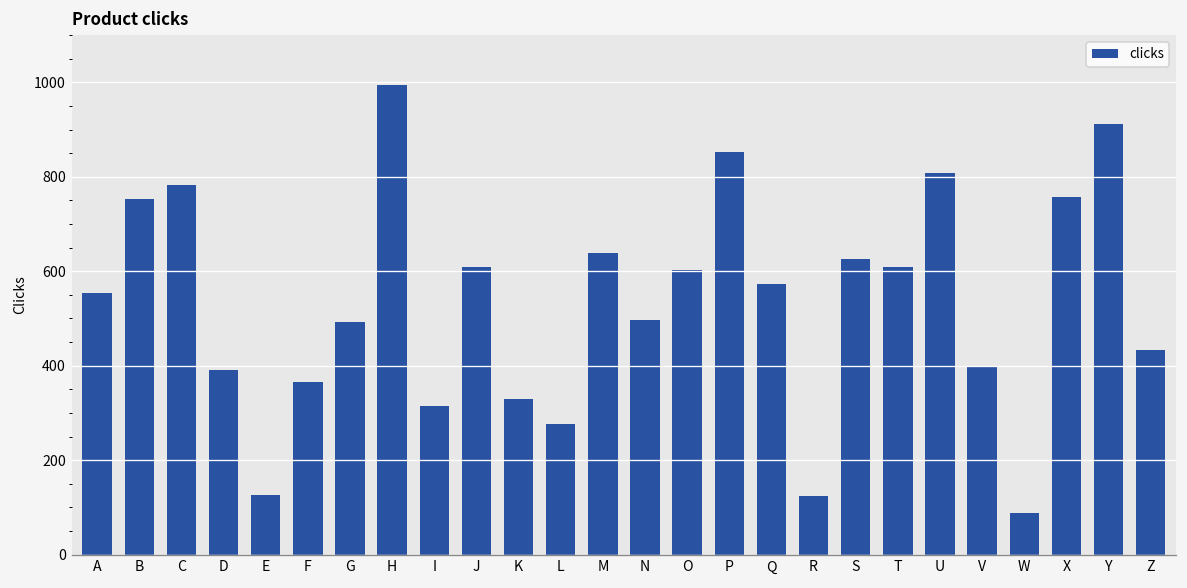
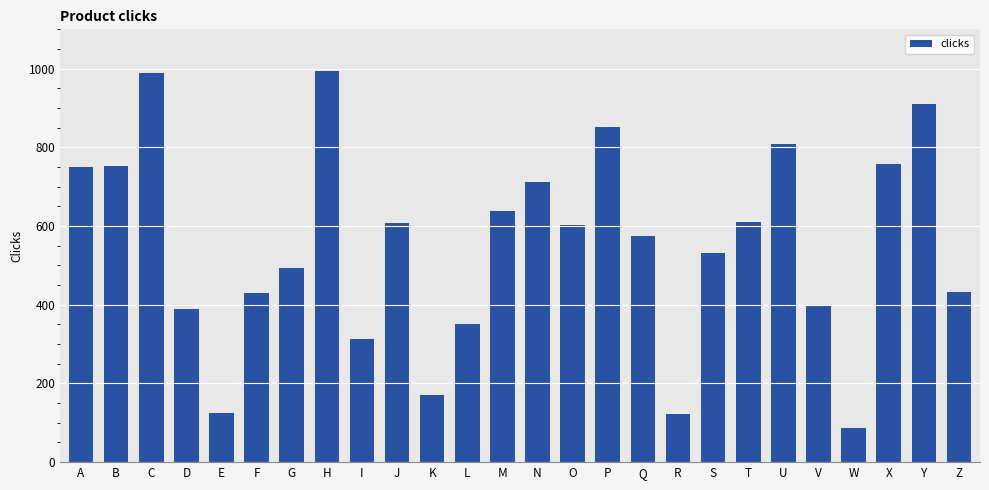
  {
-   "A": 560,
+   "A": 750,
    "B": 750,
-   "C": 780,
+   "C": 990,
    "D": 390,
    "E": 130,
-   "F": 370,
+   "F": 430,
    "G": 490,
    "H": 990,
    "I": 310,
    "J": 610,
-   "K": 330,
-   "L": 280,
+   "K": 170,
+   "L": 350,
    "M": 640,
-   "N": 500,
+   "N": 710,
    "O": 600,
    "P": 850,
    "Q": 570,
    "R": 120,
-   "S": 630,
+   "S": 530,
    "T": 610,
    "U": 810,
    "V": 400,
    "W": 90,
    "X": 760,
    "Y": 910,
    "Z": 430
  }
